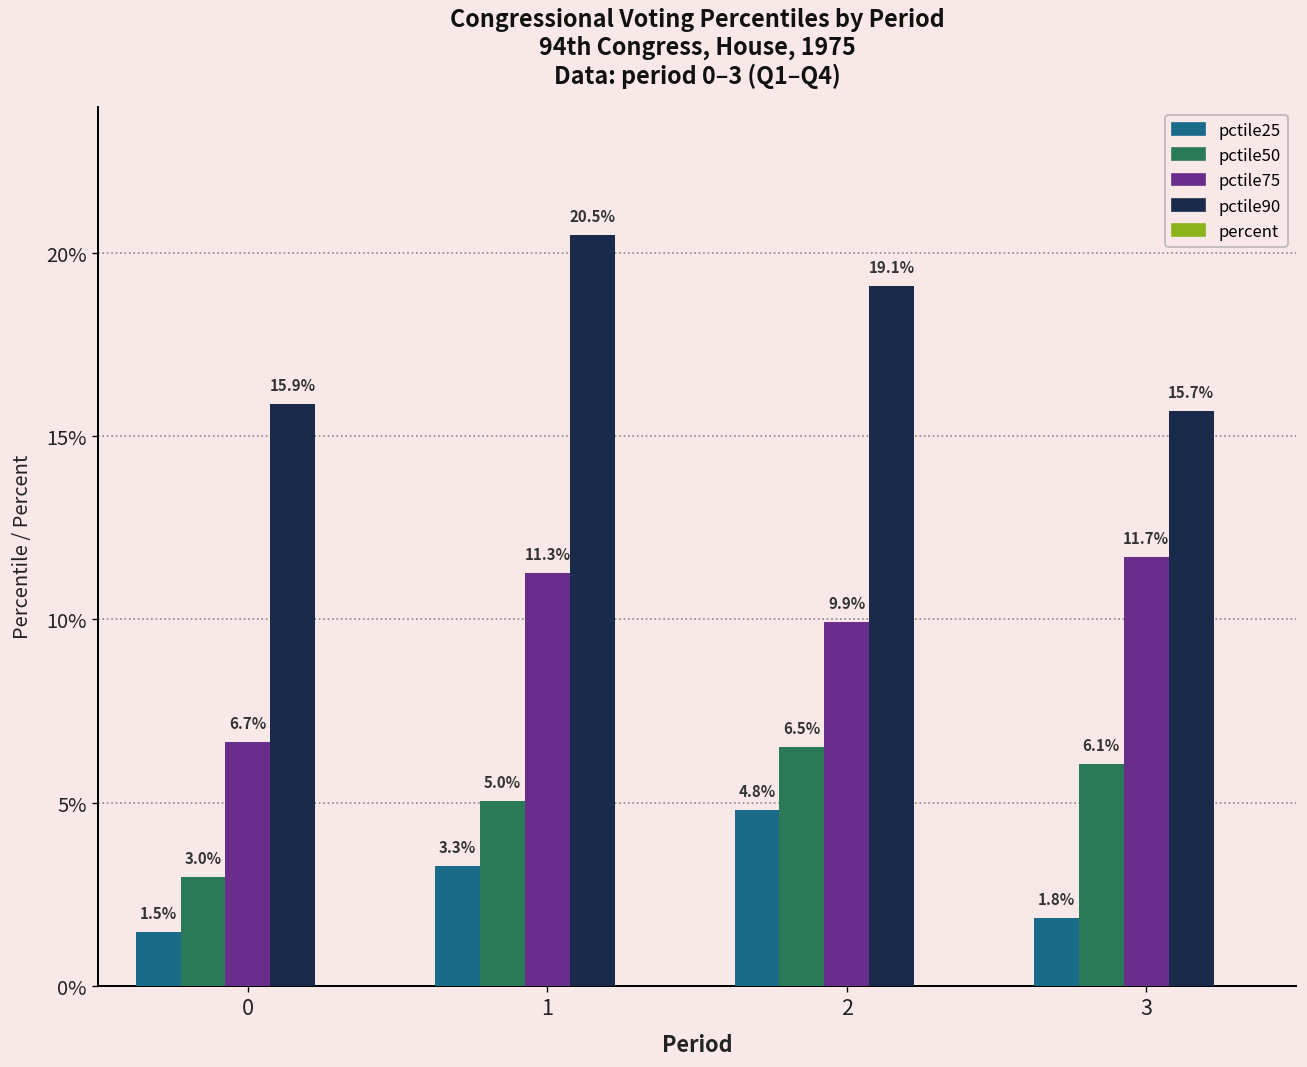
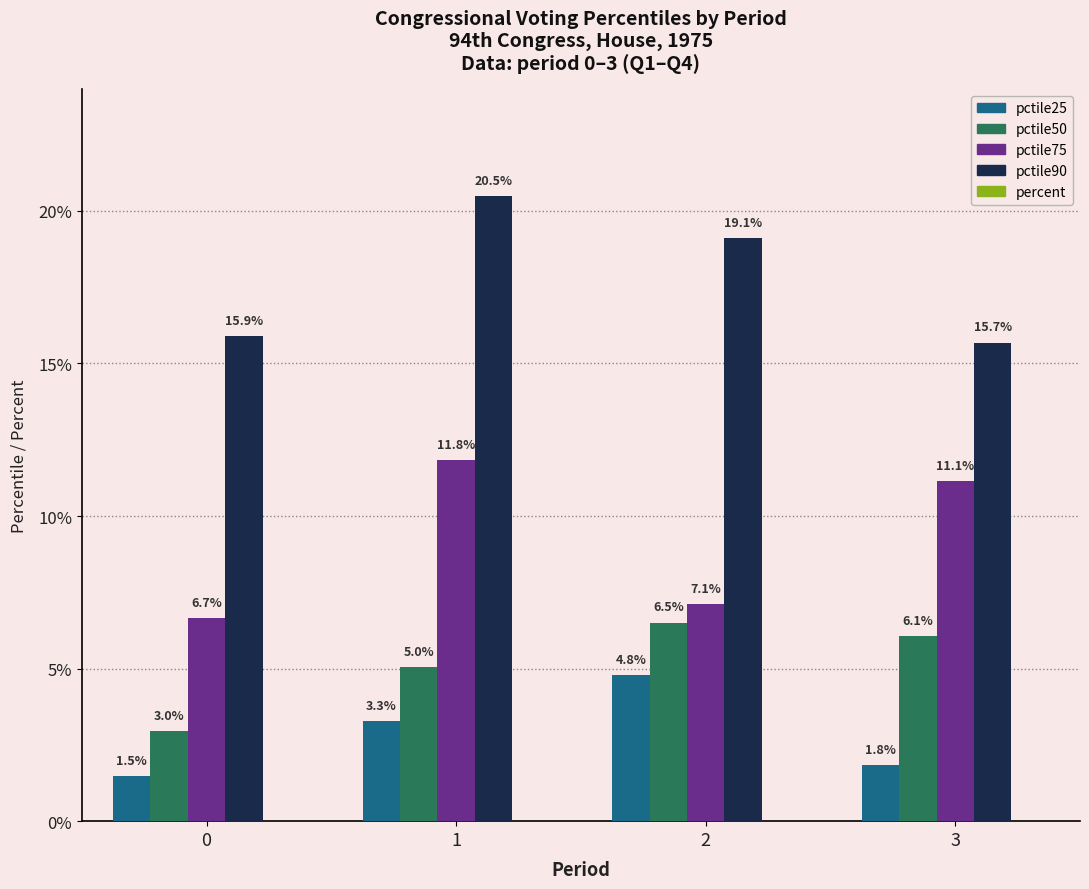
  {
    "pctile75": {
      "0": "6.7%",
-     "1": "11.3%",
-     "2": "9.9%",
-     "3": "11.7%"
+     "1": "11.8%",
+     "2": "7.1%",
+     "3": "11.1%"
    },
    "pctile90": {
      "0": "15.9%",
      "1": "20.5%",
      "2": "19.1%",
      "3": "15.7%"
    },
    "percent": {
      "0": "0.0%",
      "1": "0.0%",
      "2": "0.0%",
      "3": "0.0%"
    }
  }
